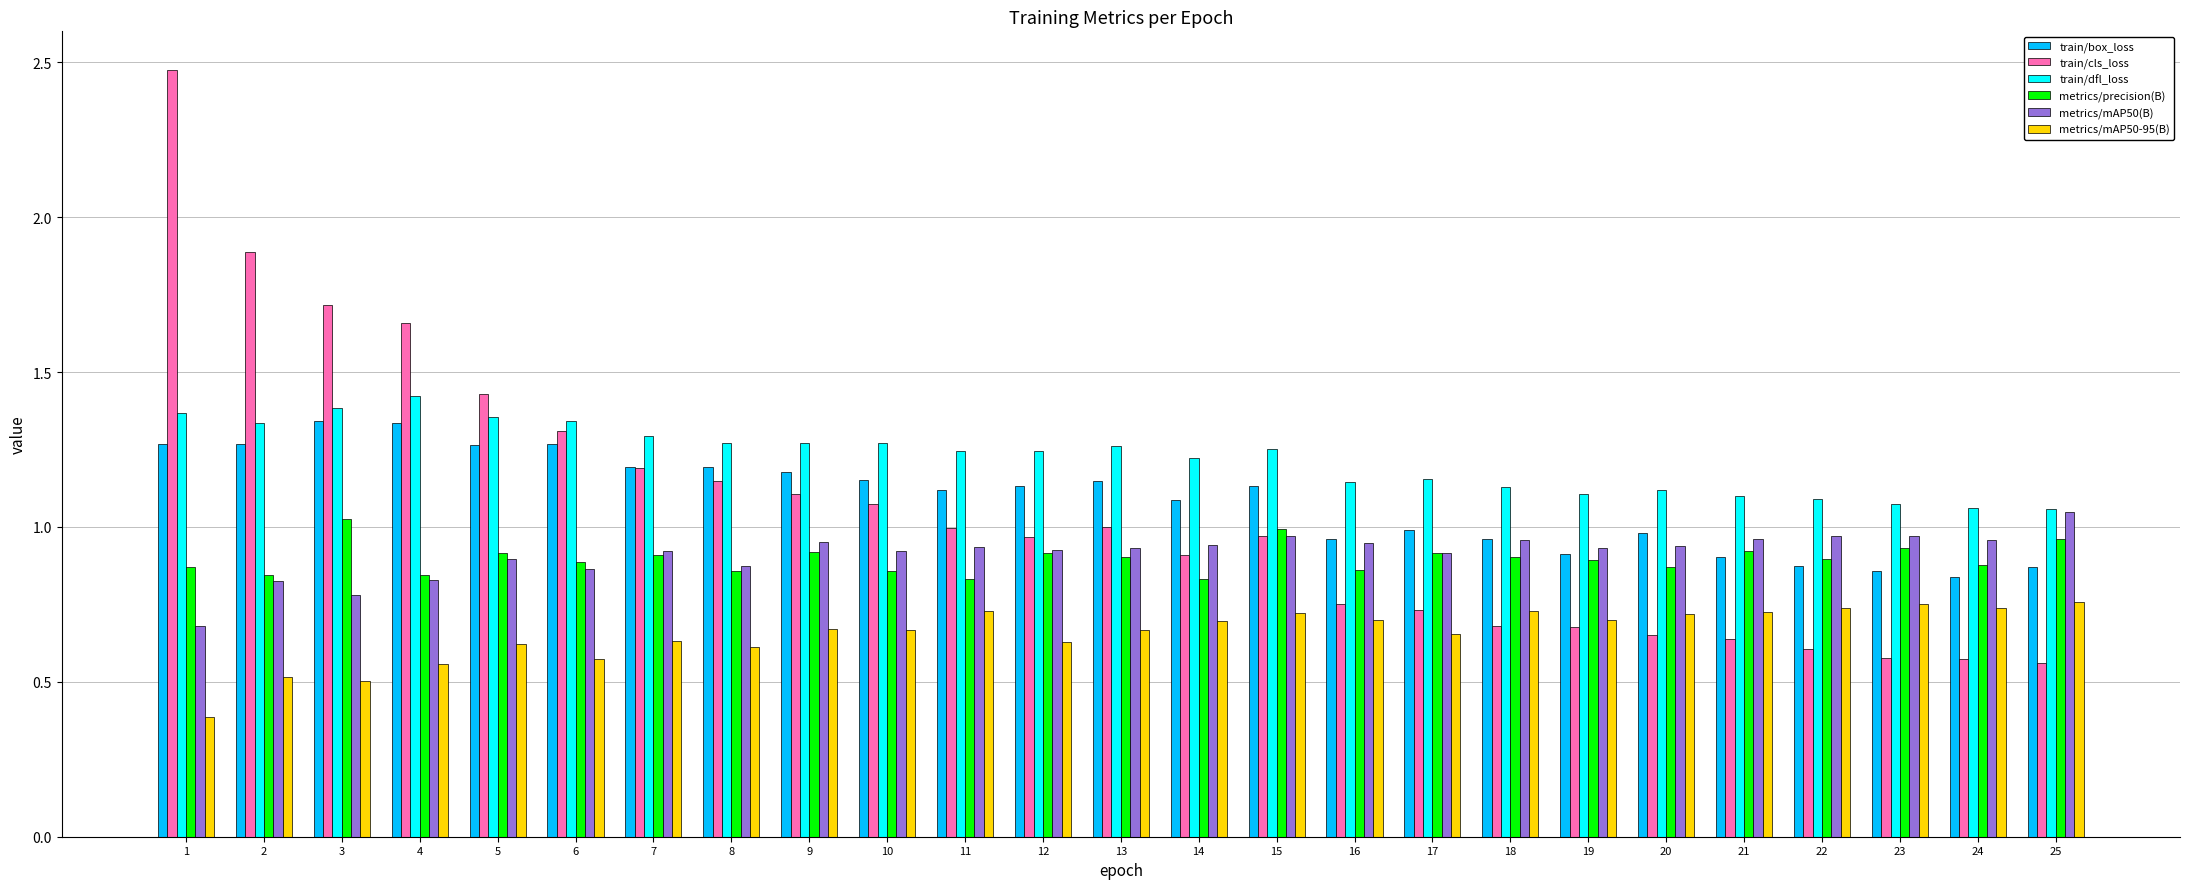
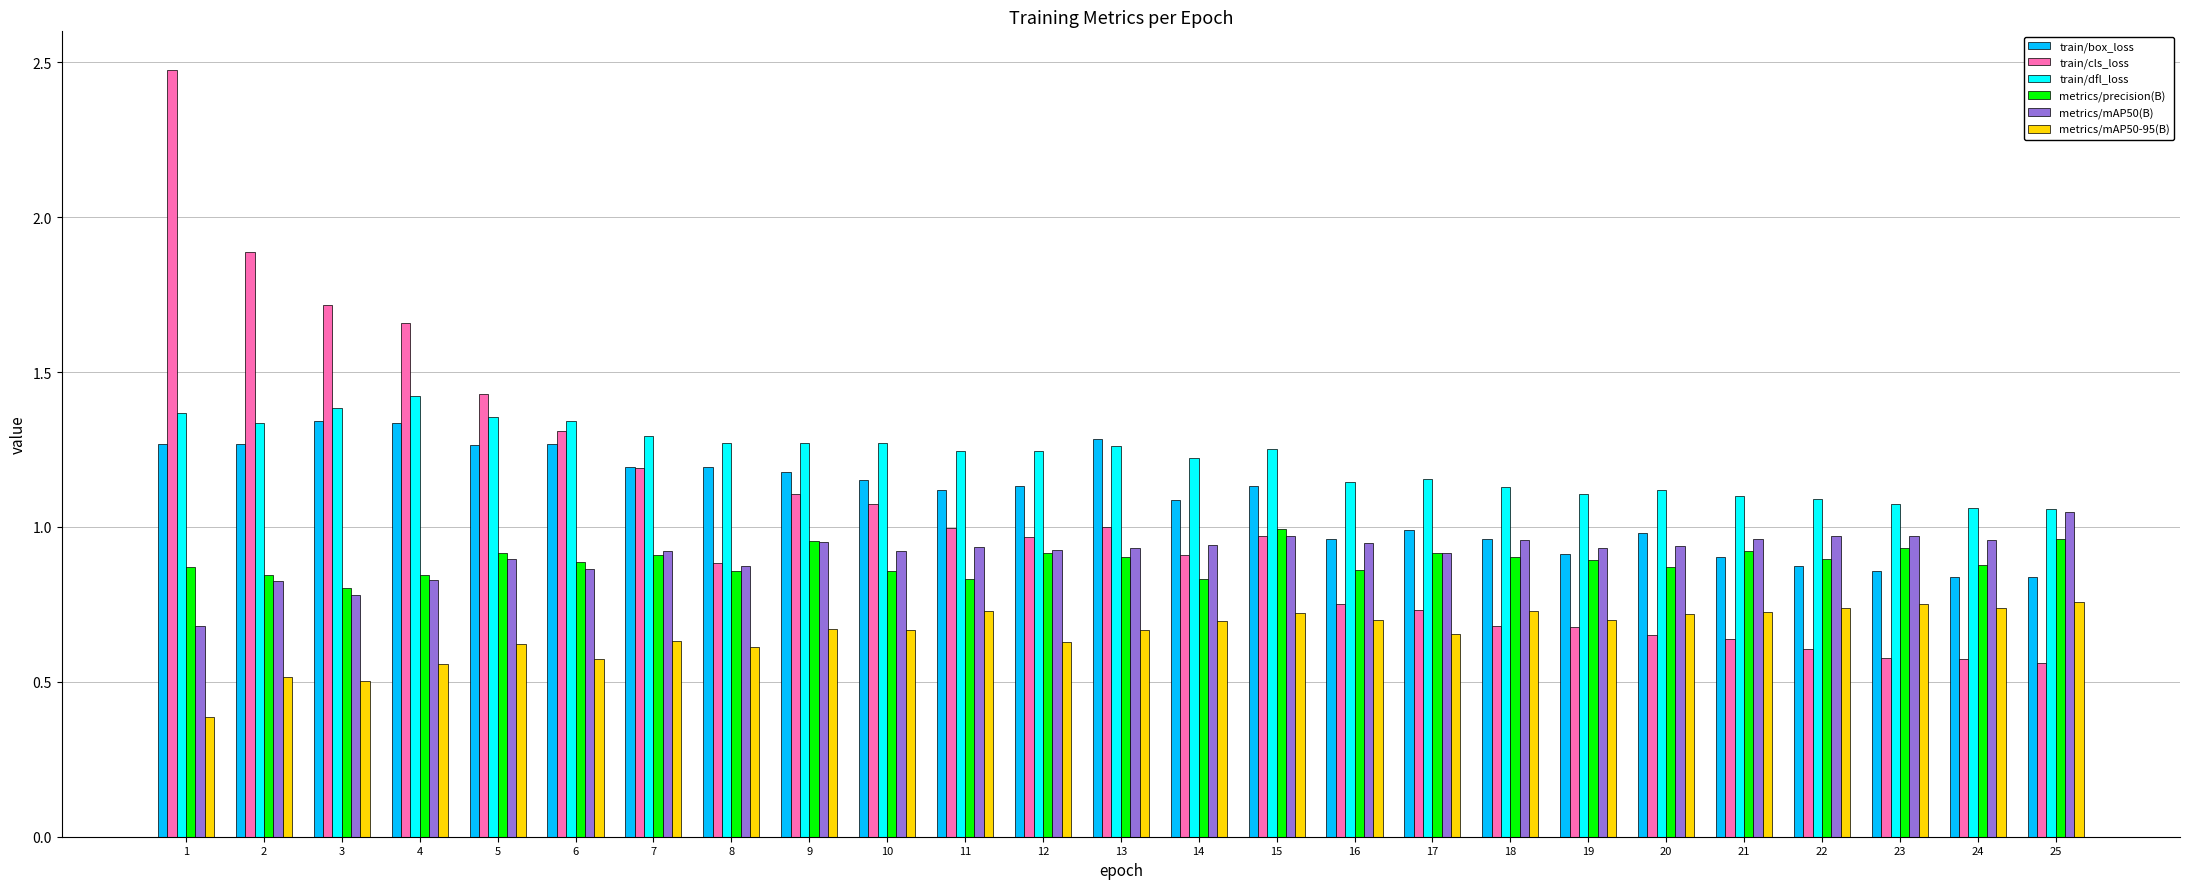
  {
    "train/box_loss": {
      "1": 1.27,
      "2": 1.27,
      "3": 1.34,
      "4": 1.34,
      "5": 1.26,
      "6": 1.27,
      "7": 1.19,
      "8": 1.19,
      "9": 1.18,
      "10": 1.15,
      "11": 1.12,
      "12": 1.13,
-     "13": 1.15,
+     "13": 1.28,
      "14": 1.09,
      "15": 1.13,
      "16": 0.96,
      "17": 0.99,
      "18": 0.96,
      "19": 0.91,
      "20": 0.98,
      "21": 0.90,
      "22": 0.87,
      "23": 0.86,
      "24": 0.84,
-     "25": 0.87
+     "25": 0.84
    },
    "train/cls_loss": {
      "1": 2.48,
      "2": 1.89,
      "3": 1.72,
      "4": 1.66,
      "5": 1.43,
      "6": 1.31,
      "7": 1.19,
-     "8": 1.15,
+     "8": 0.88,
      "9": 1.11,
      "10": 1.07,
      "11": 1.00,
      "12": 0.97,
      "13": 1.00,
      "14": 0.91,
      "15": 0.97,
      "16": 0.75,
      "17": 0.73,
      "18": 0.68,
      "19": 0.68,
      "20": 0.65,
      "21": 0.64,
      "22": 0.61,
      "23": 0.58,
      "24": 0.57,
      "25": 0.56
    },
    "train/dfl_loss": {
      "1": 1.37,
      "2": 1.34,
      "3": 1.38,
      "4": 1.42,
      "5": 1.35,
      "6": 1.34,
      "7": 1.29,
      "8": 1.27,
      "9": 1.27,
      "10": 1.27,
      "11": 1.24,
      "12": 1.25,
      "13": 1.26,
      "14": 1.22,
      "15": 1.25,
      "16": 1.15,
      "17": 1.15,
      "18": 1.13,
      "19": 1.10,
      "20": 1.12,
      "21": 1.10,
      "22": 1.09,
      "23": 1.07,
      "24": 1.06,
      "25": 1.06
    },
    "metrics/precision(B)": {
      "1": 0.87,
      "2": 0.85,
-     "3": 1.02,
+     "3": 0.80,
      "4": 0.84,
      "5": 0.92,
      "6": 0.89,
      "7": 0.91,
      "8": 0.86,
-     "9": 0.92,
+     "9": 0.96,
      "10": 0.86,
      "11": 0.83,
      "12": 0.92,
      "13": 0.90,
      "14": 0.83,
      "15": 0.99,
      "16": 0.86,
      "17": 0.92,
      "18": 0.90,
      "19": 0.89,
      "20": 0.87,
      "21": 0.92,
      "22": 0.90,
      "23": 0.93,
      "24": 0.88,
      "25": 0.96
    },
    "metrics/mAP50(B)": {
      "1": 0.68,
      "2": 0.82,
      "3": 0.78,
      "4": 0.83,
      "5": 0.90,
      "6": 0.87,
      "7": 0.92,
      "8": 0.87,
      "9": 0.95,
      "10": 0.92,
      "11": 0.94,
      "12": 0.93,
      "13": 0.93,
      "14": 0.94,
      "15": 0.97,
      "16": 0.95,
      "17": 0.91,
      "18": 0.96,
      "19": 0.93,
      "20": 0.94,
      "21": 0.96,
      "22": 0.97,
      "23": 0.97,
      "24": 0.96,
      "25": 1.05
    },
    "metrics/mAP50-95(B)": {
      "1": 0.39,
      "2": 0.52,
      "3": 0.50,
      "4": 0.56,
      "5": 0.62,
      "6": 0.57,
      "7": 0.63,
      "8": 0.61,
      "9": 0.67,
      "10": 0.67,
      "11": 0.73,
      "12": 0.63,
      "13": 0.67,
      "14": 0.69,
      "15": 0.72,
      "16": 0.70,
      "17": 0.65,
      "18": 0.73,
      "19": 0.70,
      "20": 0.72,
      "21": 0.73,
      "22": 0.74,
      "23": 0.75,
      "24": 0.74,
      "25": 0.76
    }
  }
